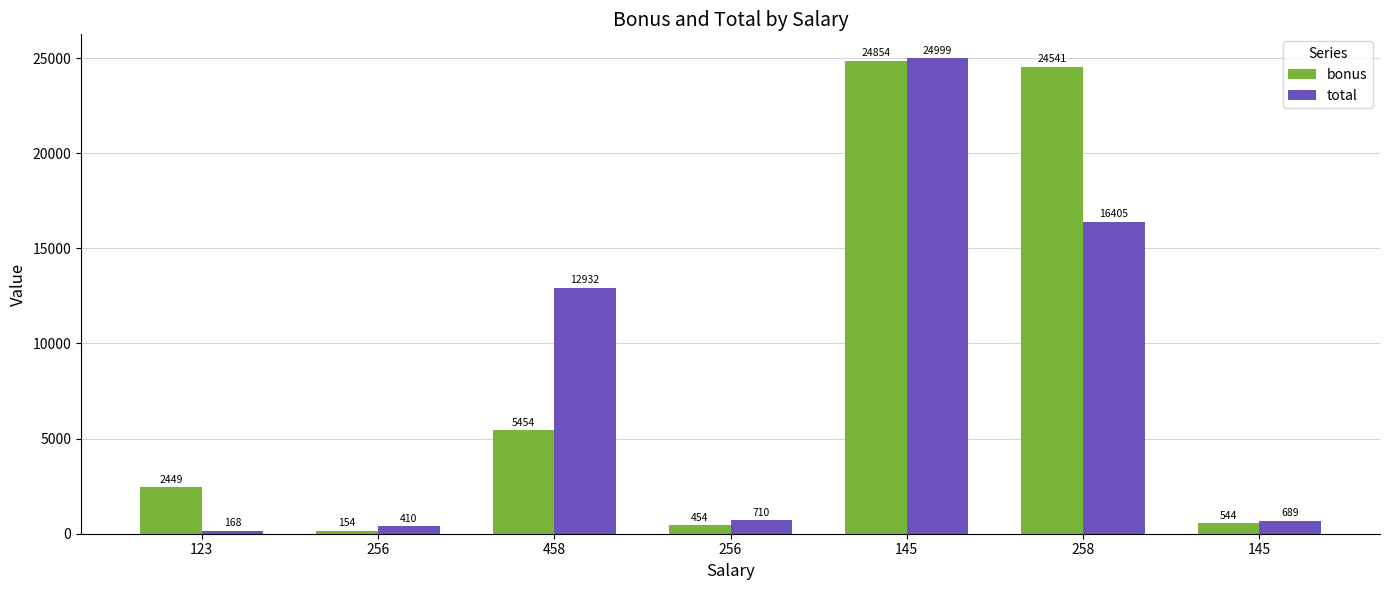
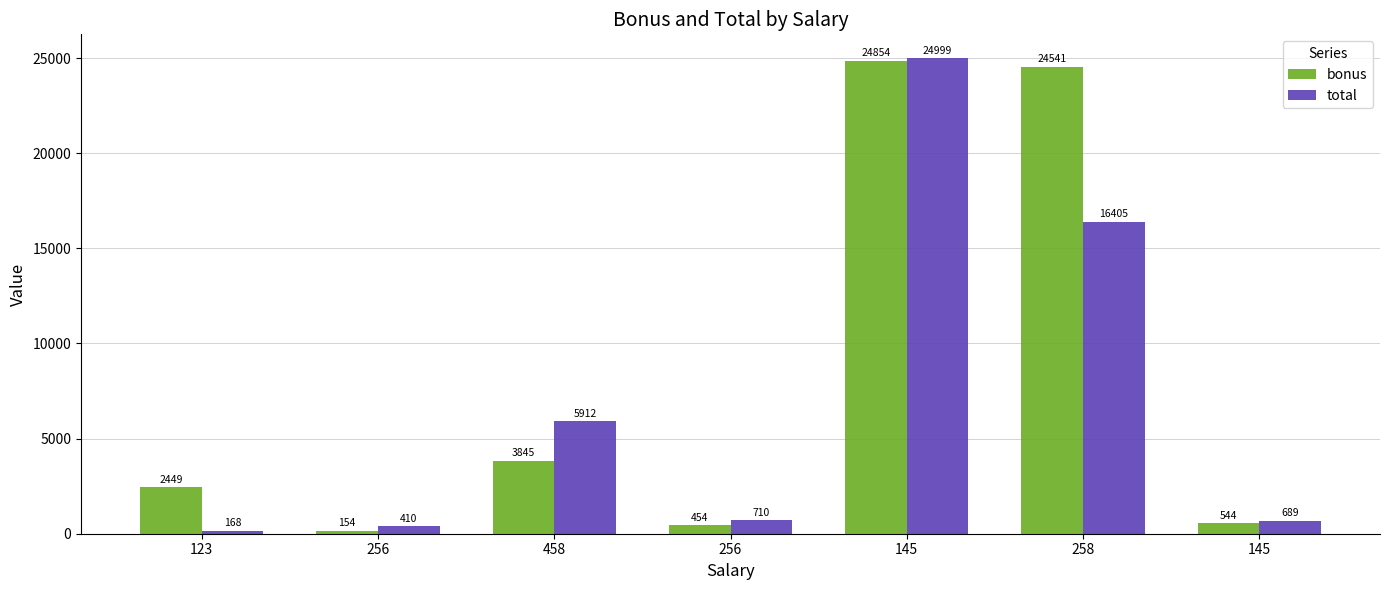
  {
    "bonus": {
      "123": 2449,
-     "458": 5454,
+     "458": 3845,
      "258": 24541
    },
    "total": {
      "123": 168,
-     "458": 12932,
+     "458": 5912,
      "258": 16405
    }
  }
